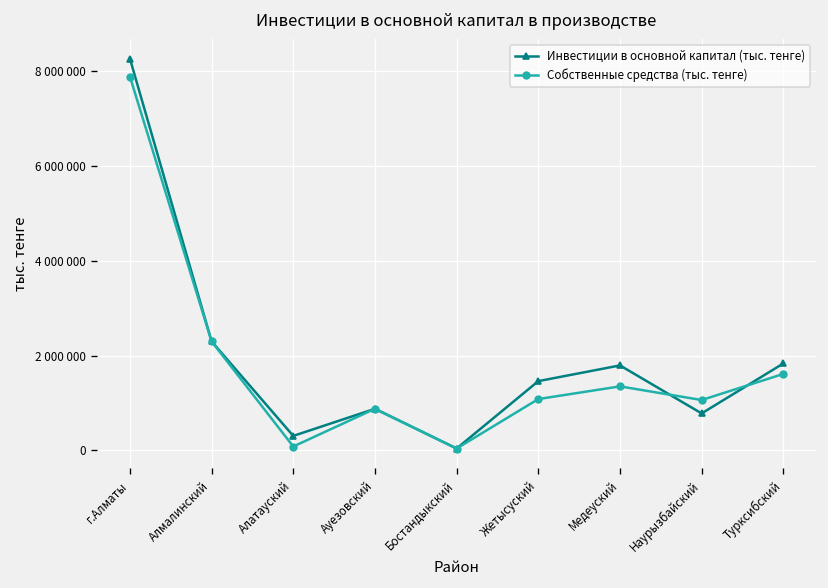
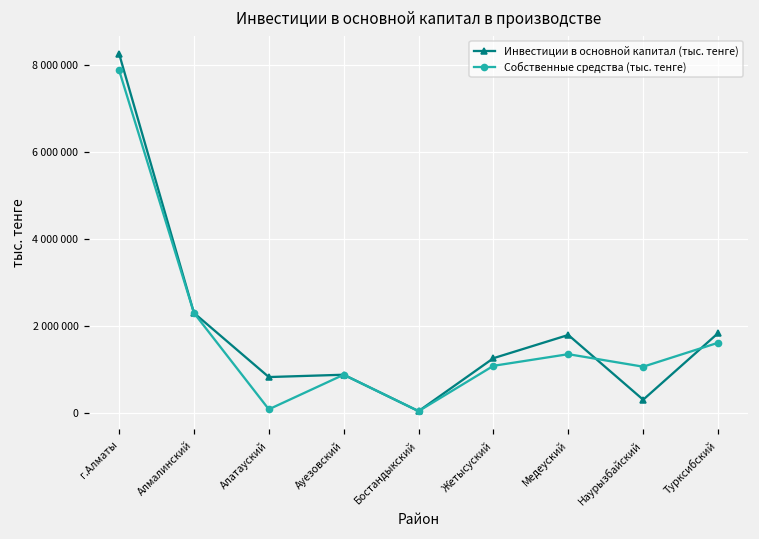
  {
    "Инвестиции в основной капитал (тыс. тенге)": {
      "г.Алматы": 8300000,
-     "Алатауский": 300000,
-     "Жетысуский": 1500000,
+     "Алатауский": 800000,
+     "Жетысуский": 1300000,
      "Медеуский": 1800000,
-     "Наурызбайский": 800000,
+     "Наурызбайский": 300000,
      "Турксибский": 1800000
    },
    "Собственные средства (тыс. тенге)": {
      "г.Алматы": 7900000,
      "Алатауский": 100000,
      "Жетысуский": 1100000,
      "Медеуский": 1400000,
      "Наурызбайский": 1100000,
      "Турксибский": 1600000
    }
  }
